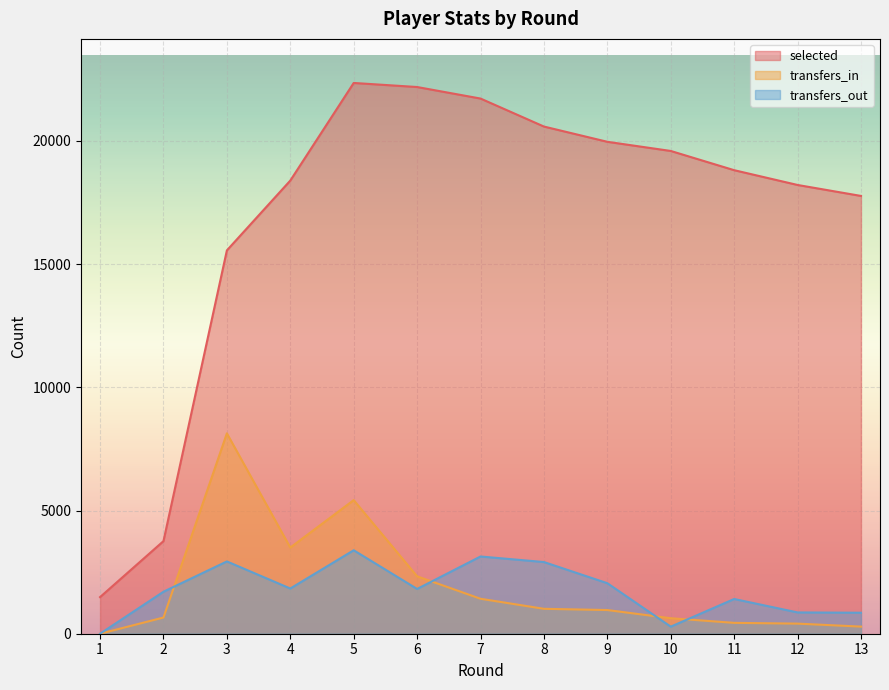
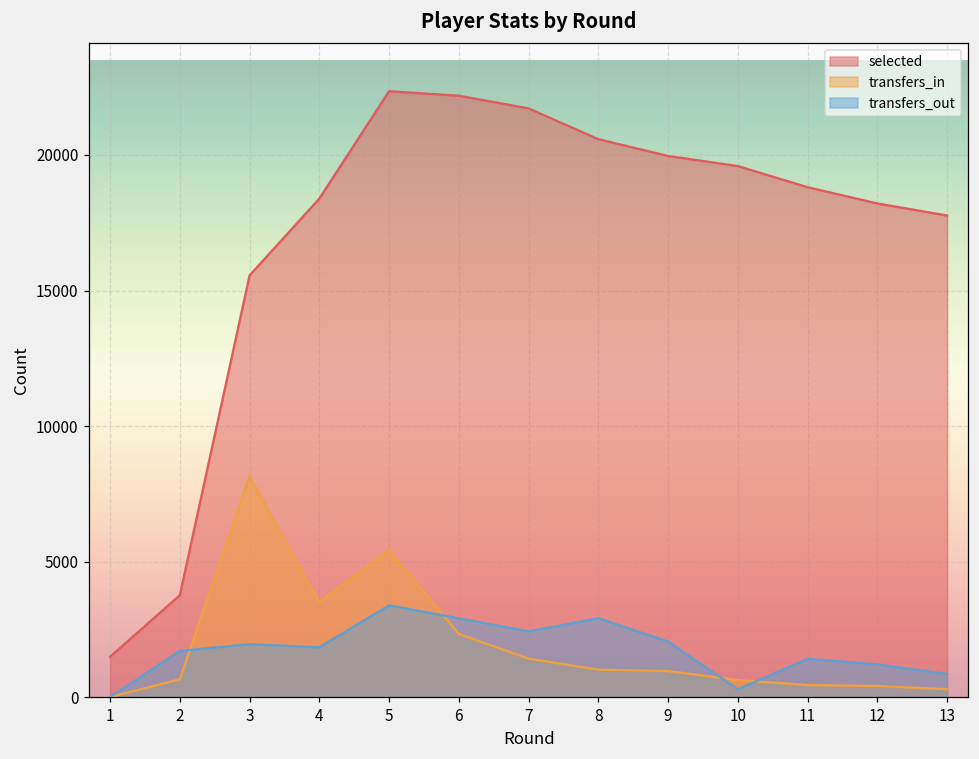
  {
    "transfers_out": {
      "2": 1700,
-     "3": 2900,
+     "3": 2000,
      "4": 1800,
      "5": 3400,
-     "6": 1800,
-     "7": 3100,
+     "6": 2900,
+     "7": 2400,
      "8": 2900,
      "9": 2100,
      "10": 300,
      "11": 1400,
-     "12": 900,
+     "12": 1200,
      "13": 900
    }
  }
